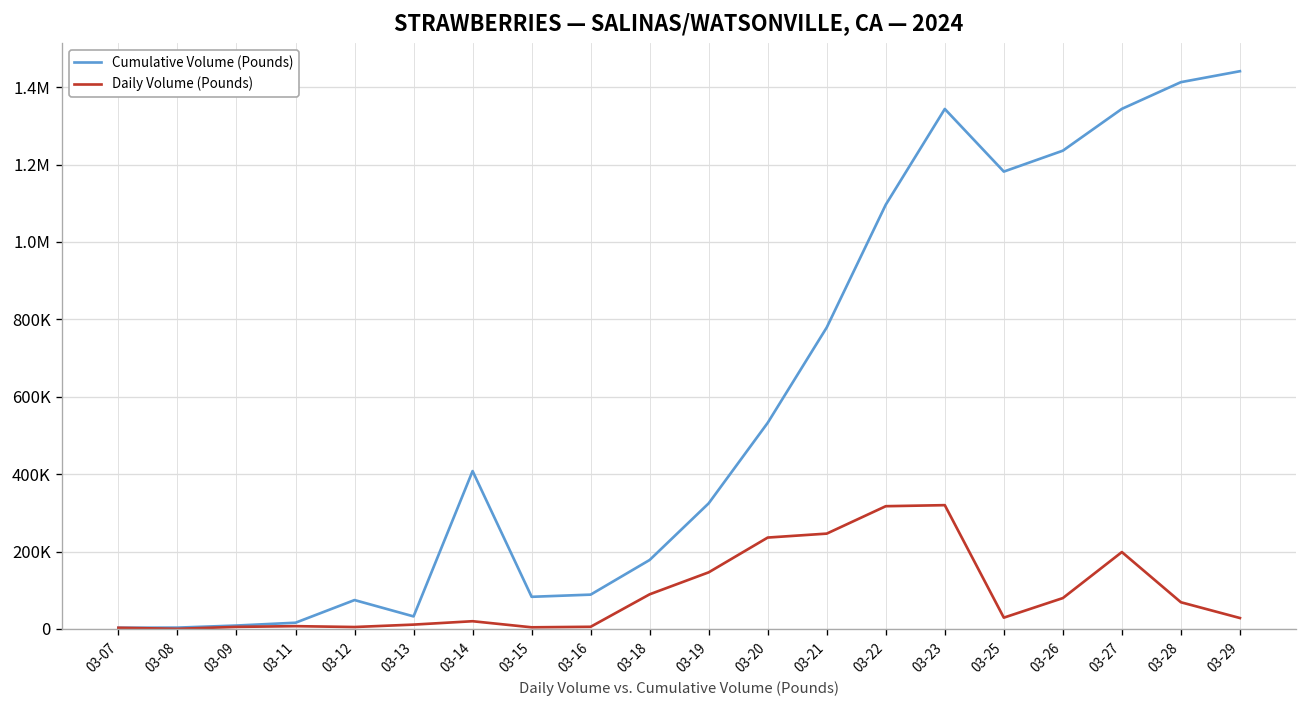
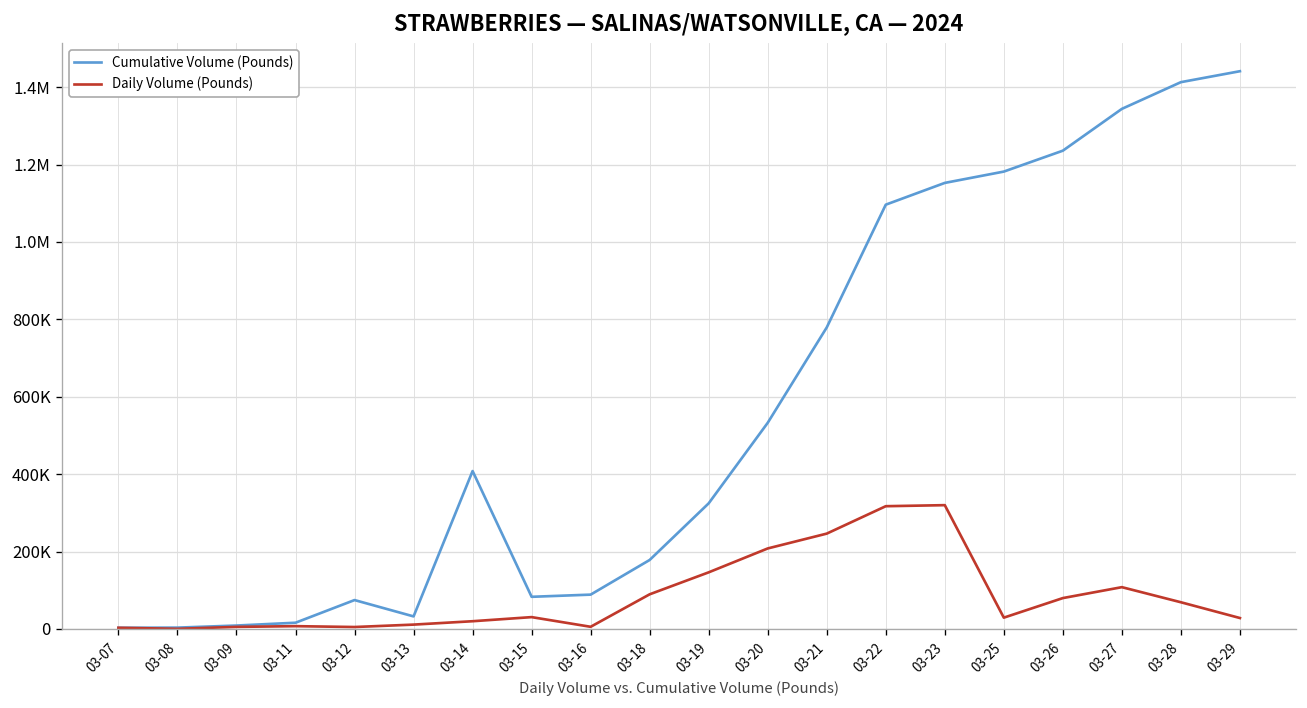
  {
    "Cumulative Volume (Pounds)": {
      "03-11": 20000,
      "03-12": 70000,
      "03-13": 30000,
      "03-14": 410000,
      "03-15": 80000,
      "03-16": 90000,
      "03-18": 180000,
      "03-19": 320000,
      "03-20": 530000,
      "03-21": 780000,
      "03-22": 1100000,
-     "03-23": 1340000,
+     "03-23": 1150000,
      "03-25": 1180000,
      "03-26": 1240000,
      "03-27": 1340000,
      "03-28": 1410000,
      "03-29": 1440000
    },
    "Daily Volume (Pounds)": {
      "03-11": 10000,
      "03-12": 10000,
      "03-13": 10000,
      "03-14": 20000,
-     "03-15": 0,
+     "03-15": 30000,
      "03-16": 10000,
      "03-18": 90000,
      "03-19": 150000,
-     "03-20": 240000,
+     "03-20": 210000,
      "03-21": 250000,
      "03-22": 320000,
      "03-23": 320000,
      "03-25": 30000,
      "03-26": 80000,
-     "03-27": 200000,
+     "03-27": 110000,
      "03-28": 70000,
      "03-29": 30000
    }
  }
